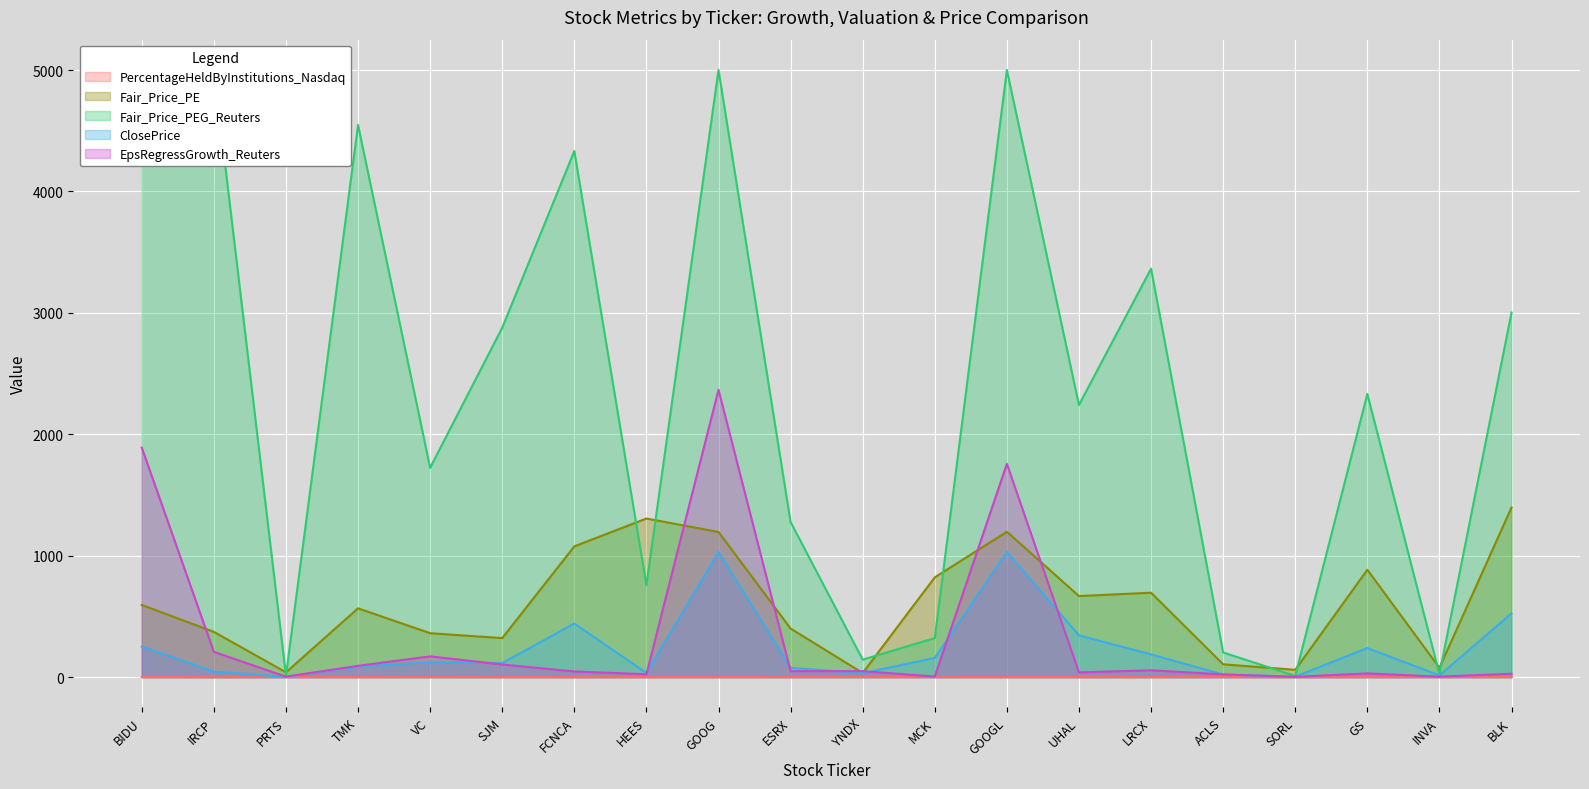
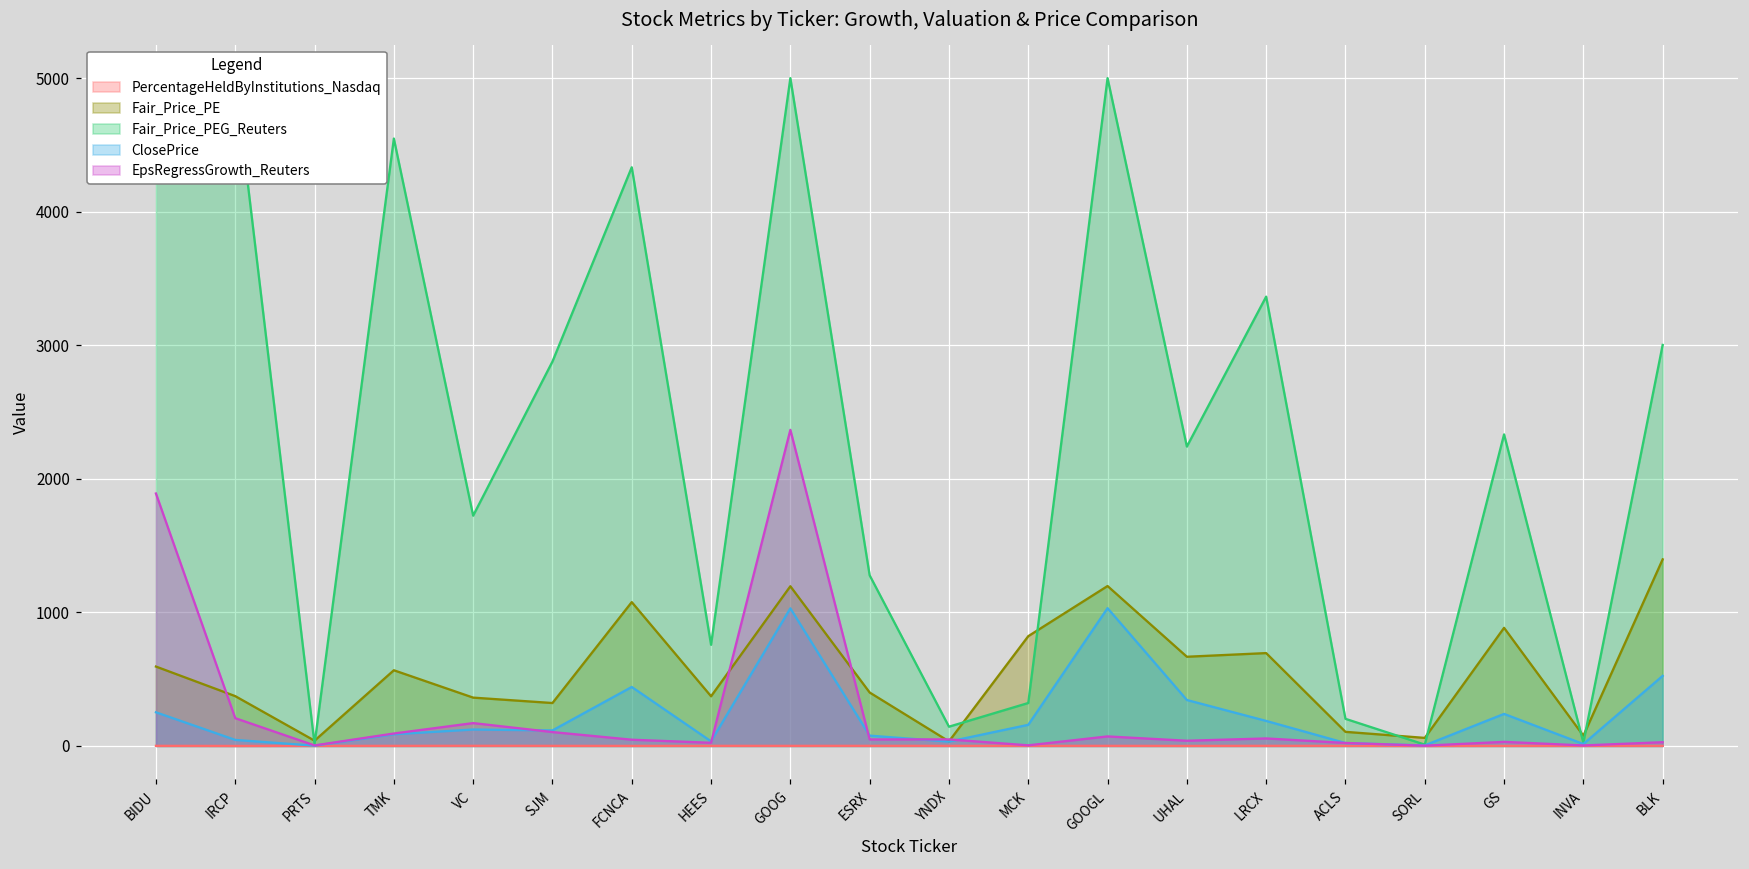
  {
    "PercentageHeldByInstitutions_Nasdaq": {
      "BIDU": 0,
      "IRCP": 0,
      "TMK": 0,
      "VC": 0,
      "SJM": 0,
      "FCNCA": 0,
      "HEES": 0,
      "GOOG": 0,
      "ESRX": 0,
      "YNDX": 0,
      "GOOGL": 0,
      "UHAL": 0,
      "LRCX": 0,
      "GS": 0,
      "BLK": 0
    },
    "Fair_Price_PE": {
      "BIDU": 590,
      "IRCP": 370,
      "PRTS": 40,
      "TMK": 570,
      "VC": 360,
      "SJM": 320,
      "FCNCA": 1080,
-     "HEES": 1310,
+     "HEES": 370,
      "GOOG": 1200,
      "ESRX": 400,
      "MCK": 820,
      "GOOGL": 1200,
      "UHAL": 670,
      "LRCX": 700,
      "ACLS": 110,
      "SORL": 60,
      "GS": 880,
      "INVA": 80,
      "BLK": 1400
    },
    "Fair_Price_PEG_Reuters": {
      "TMK": 4550,
      "VC": 1720,
      "SJM": 2880,
      "FCNCA": 4330,
      "HEES": 760,
      "GOOG": 5000,
      "ESRX": 1280,
      "YNDX": 140,
      "MCK": 320,
      "GOOGL": 5000,
      "UHAL": 2240,
      "LRCX": 3360,
      "ACLS": 200,
      "GS": 2330,
      "BLK": 3000
    },
    "ClosePrice": {
      "BIDU": 250,
      "IRCP": 50,
      "VC": 120,
      "FCNCA": 440,
      "GOOG": 1030,
      "ESRX": 80,
      "MCK": 160,
      "GOOGL": 1030,
      "UHAL": 340,
      "LRCX": 190,
      "GS": 240,
      "BLK": 520
    },
    "EpsRegressGrowth_Reuters": {
      "BIDU": 1890,
      "IRCP": 210,
      "VC": 170,
      "FCNCA": 50,
      "GOOG": 2370,
      "ESRX": 50,
-     "GOOGL": 1760,
+     "GOOGL": 70,
      "UHAL": 40,
      "LRCX": 60,
      "GS": 30,
      "BLK": 30
    }
  }
